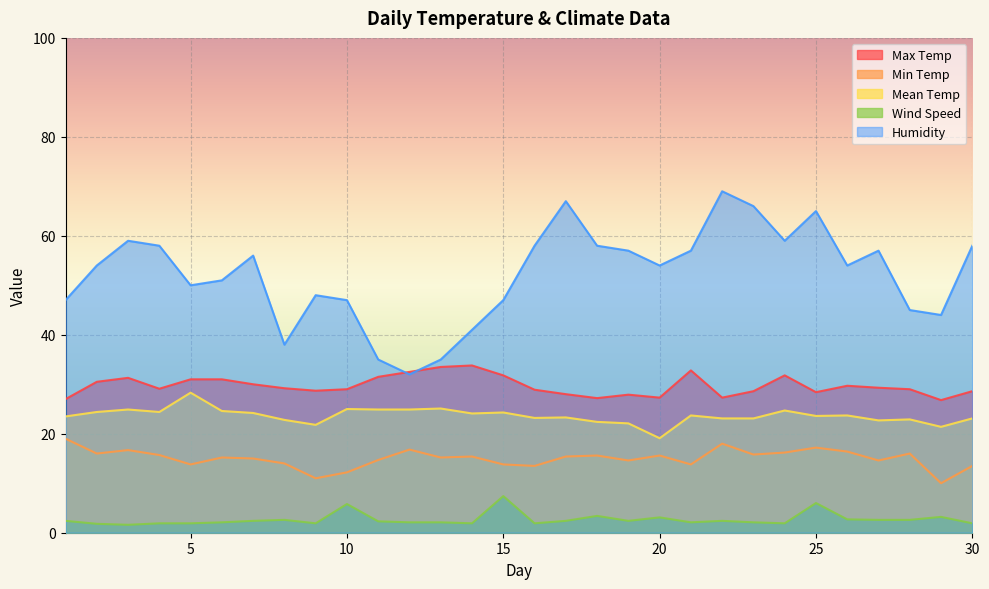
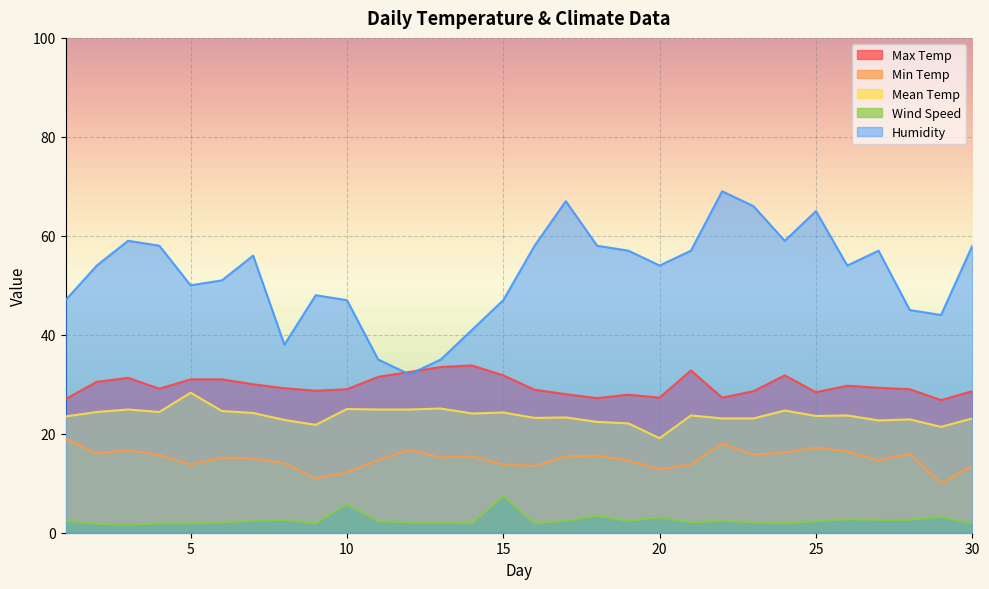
  {
    "Max Temp": {
      "5": 31,
      "10": 29,
      "15": 32,
      "20": 27,
      "25": 28,
      "30": 29
    },
    "Min Temp": {
      "5": 14,
      "10": 12,
      "15": 14,
-     "20": 16,
+     "20": 13,
      "25": 17,
      "30": 14
    },
    "Mean Temp": {
      "5": 28,
      "10": 25,
      "15": 24,
      "20": 19,
      "25": 24,
      "30": 23
    },
    "Wind Speed": {
      "5": 2,
      "10": 6,
      "15": 7,
      "20": 3,
-     "25": 6,
+     "25": 2,
      "30": 2
    },
    "Humidity": {
      "5": 50,
      "10": 47,
      "15": 47,
      "20": 54,
      "25": 65,
      "30": 58
    }
  }
